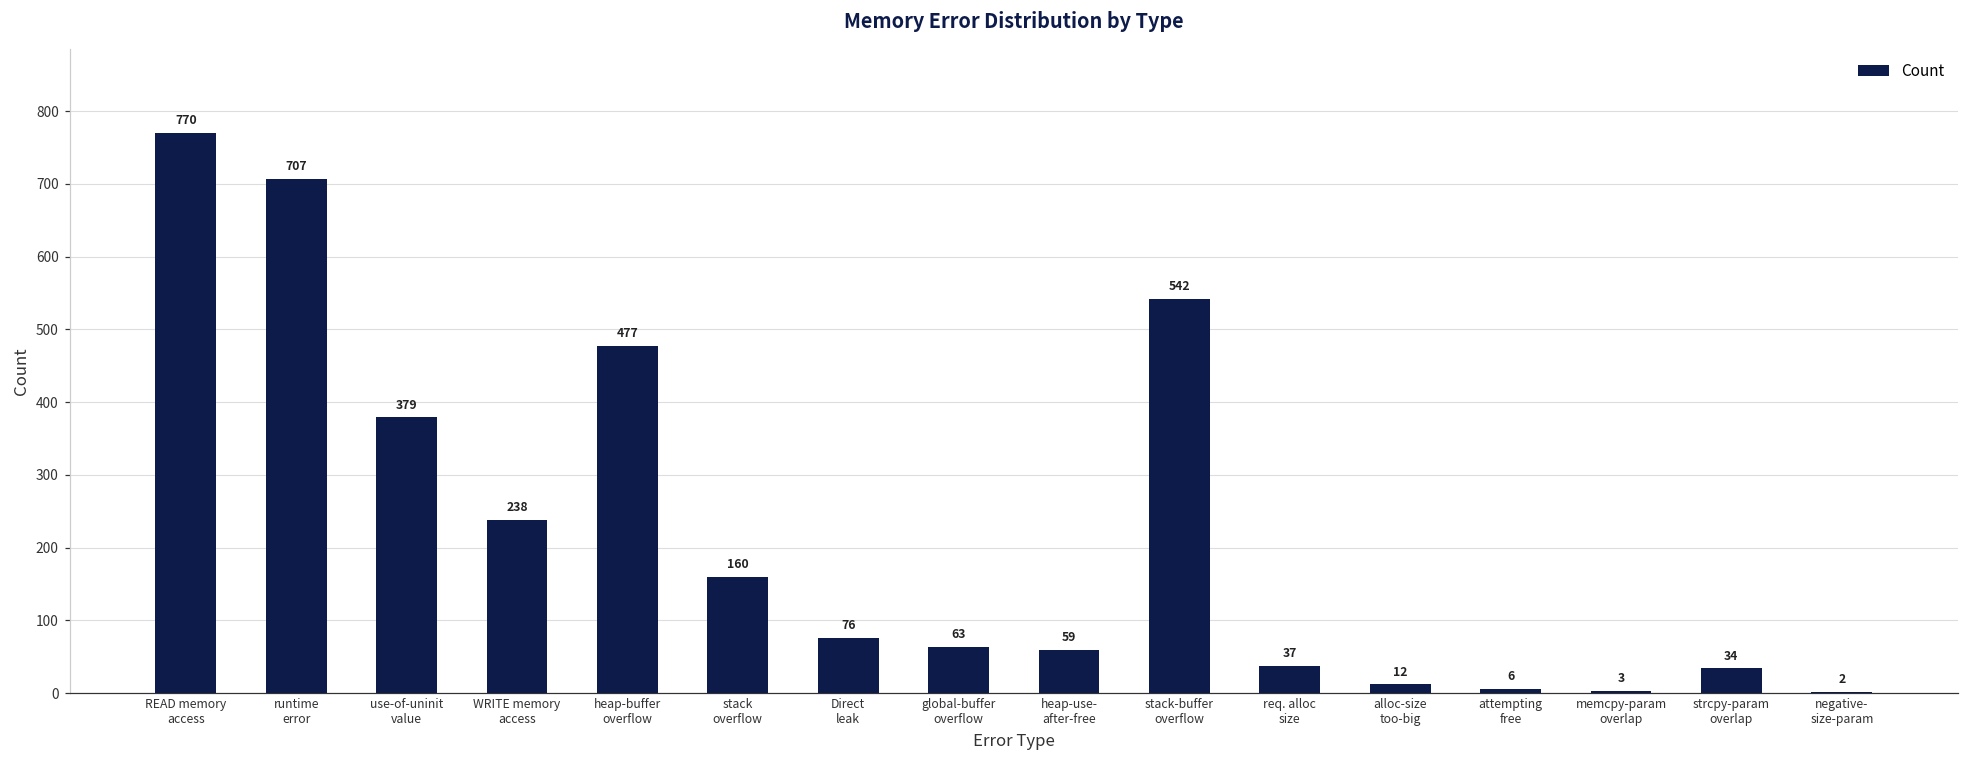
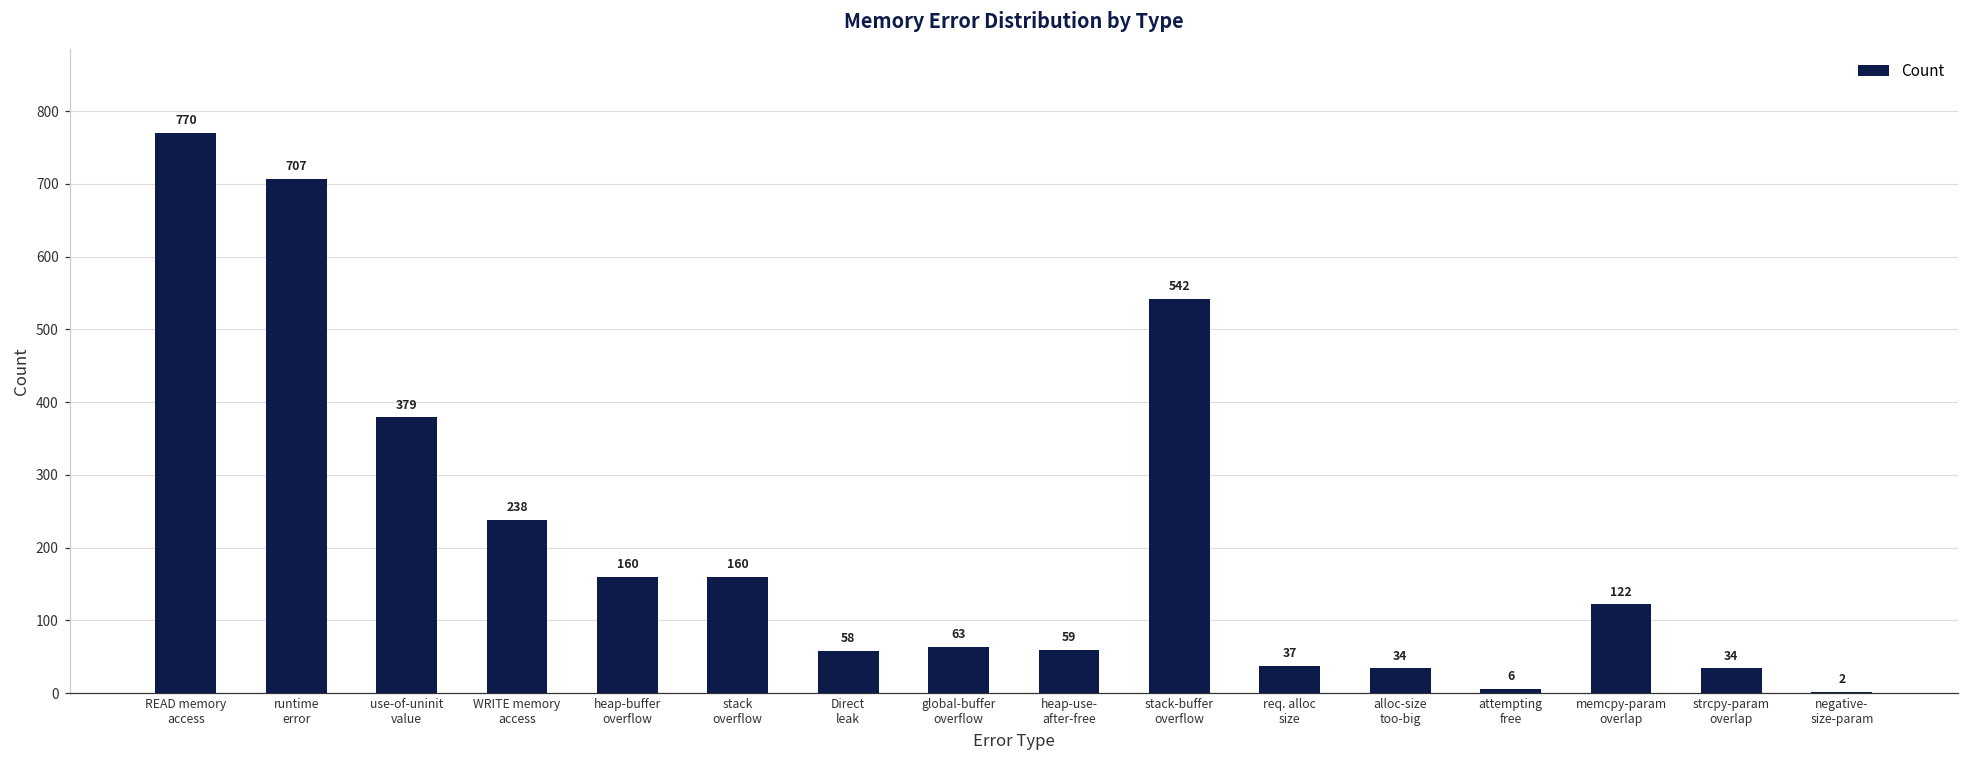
  {
    "READ memory access": 770,
    "runtime error": 707,
    "use-of-uninit value": 379,
    "WRITE memory access": 238,
-   "heap-buffer overflow": 477,
+   "heap-buffer overflow": 160,
    "stack overflow": 160,
-   "Direct leak": 76,
+   "Direct leak": 58,
    "global-buffer overflow": 63,
    "heap-use- after-free": 59,
    "stack-buffer overflow": 542,
    "req. alloc size": 37,
-   "alloc-size too-big": 12,
+   "alloc-size too-big": 34,
    "attempting free": 6,
-   "memcpy-param overlap": 3,
+   "memcpy-param overlap": 122,
    "strcpy-param overlap": 34,
    "negative- size-param": 2
  }
